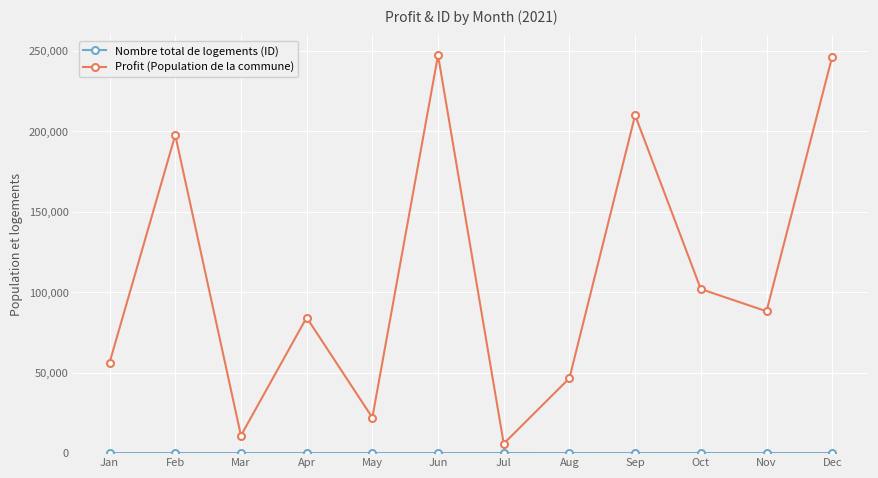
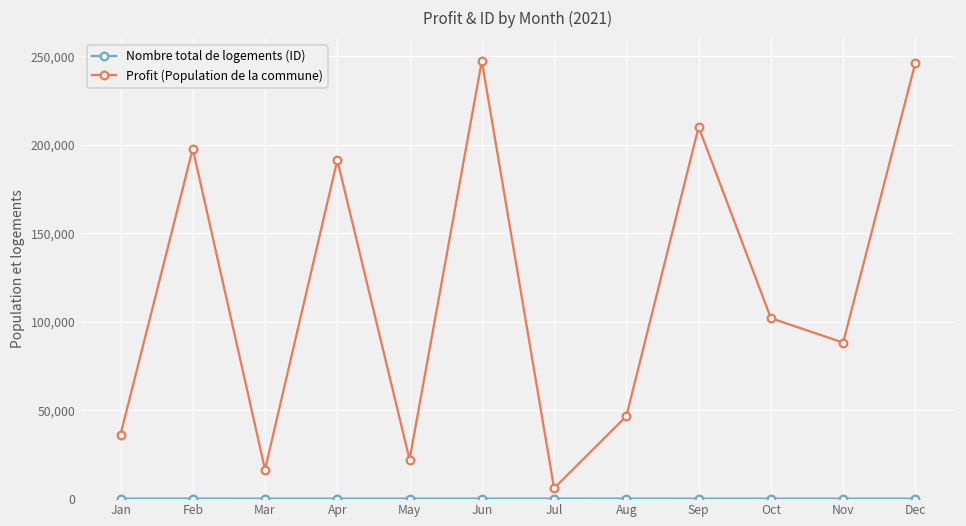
  {
    "Nombre total de logements (ID)": {
      "Jan": "0",
      "Feb": "0",
      "Mar": "0",
      "Apr": "0",
      "May": "0",
      "Jun": "0",
      "Jul": "0",
      "Aug": "0",
      "Sep": "0",
      "Oct": "0",
      "Nov": "0",
      "Dec": "0"
    },
    "Profit (Population de la commune)": {
-     "Jan": "56,000",
+     "Jan": "36,000",
      "Feb": "198,000",
-     "Mar": "11,000",
-     "Apr": "84,000",
+     "Mar": "16,000",
+     "Apr": "191,000",
      "May": "22,000",
      "Jun": "247,000",
      "Jul": "6,000",
      "Aug": "47,000",
      "Sep": "210,000",
      "Oct": "102,000",
      "Nov": "88,000",
      "Dec": "246,000"
    }
  }
